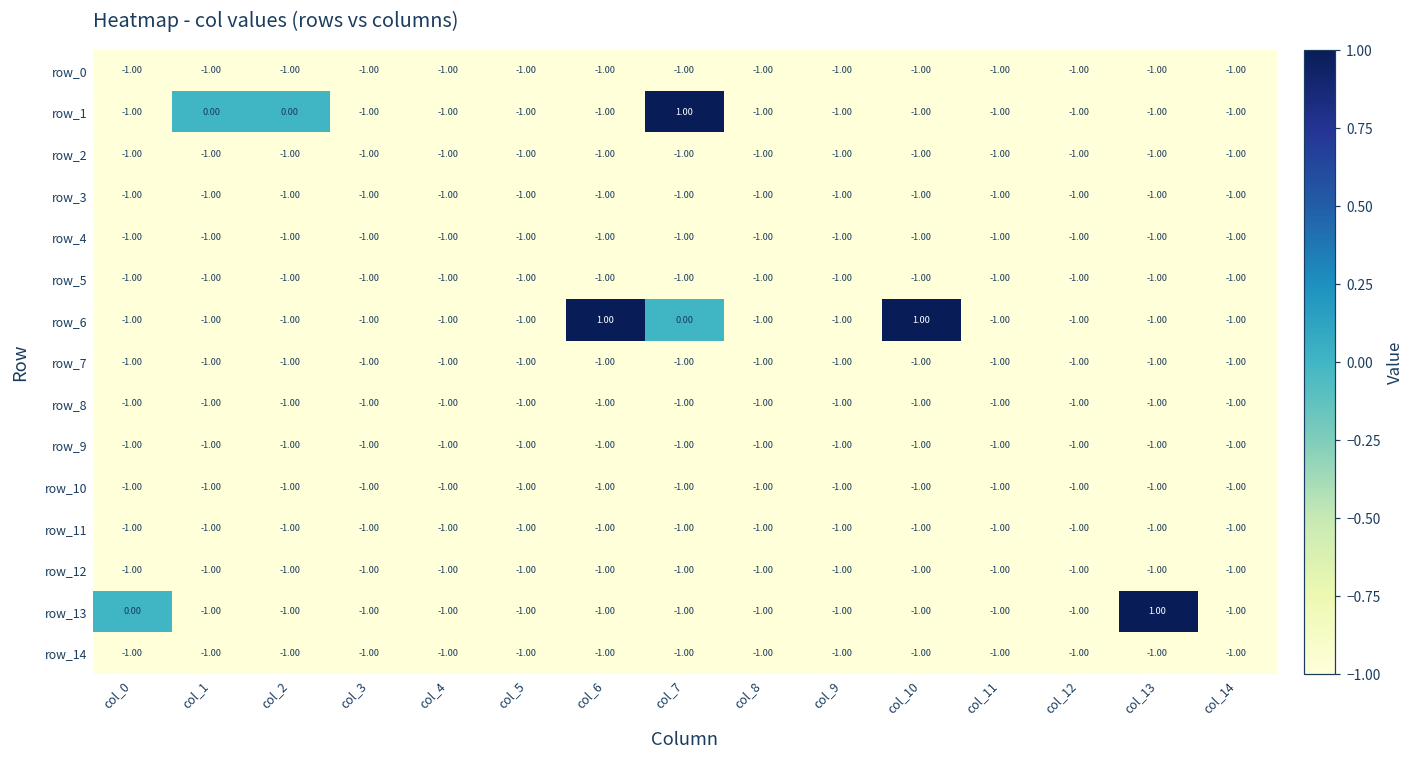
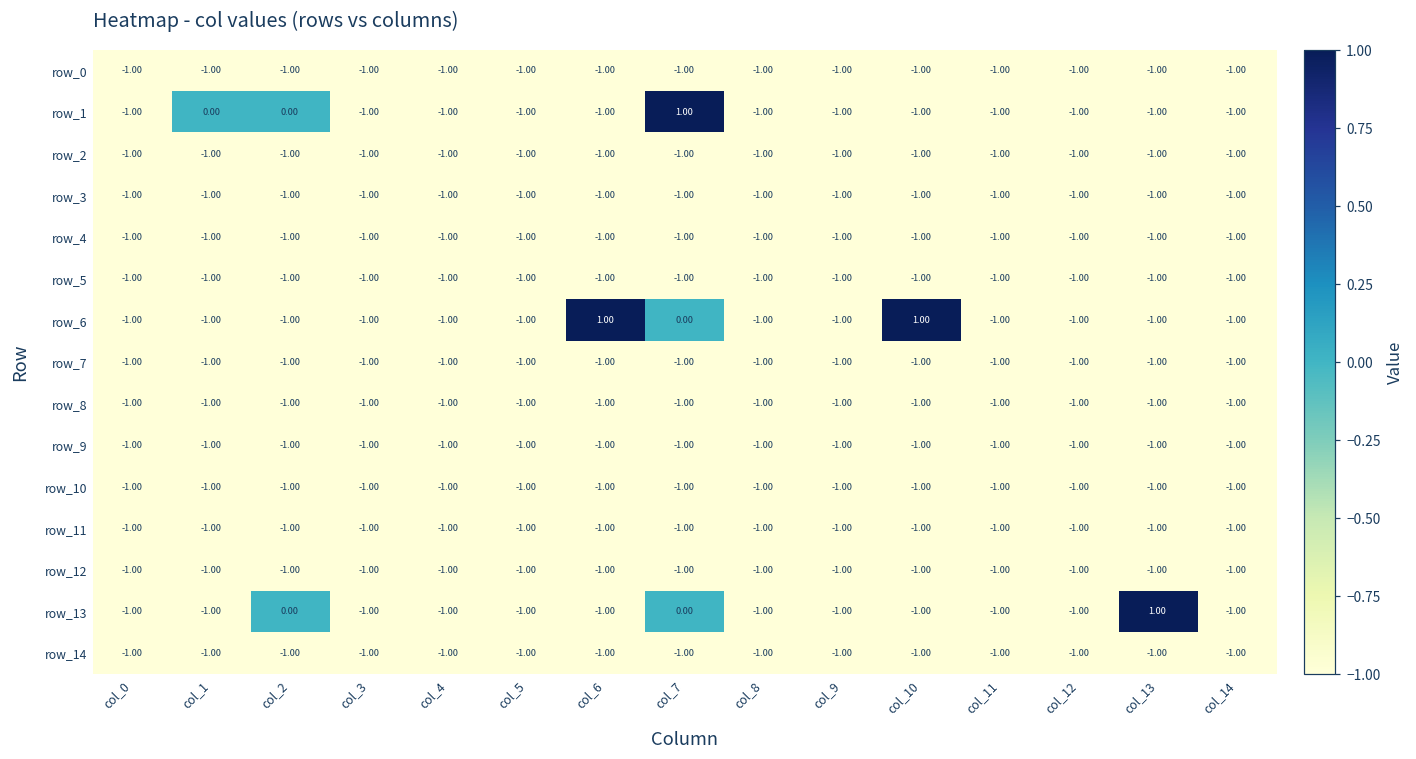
  {
    "row_13": {
-     "col_0": 0.00,
+     "col_0": -1.00,
      "col_1": -1.00,
-     "col_2": -1.00,
+     "col_2": 0.00,
      "col_3": -1.00,
      "col_4": -1.00,
      "col_5": -1.00,
      "col_6": -1.00,
-     "col_7": -1.00,
+     "col_7": 0.00,
      "col_8": -1.00,
      "col_9": -1.00,
      "col_10": -1.00,
      "col_11": -1.00,
      "col_12": -1.00,
      "col_13": 1.00,
      "col_14": -1.00
    }
  }
